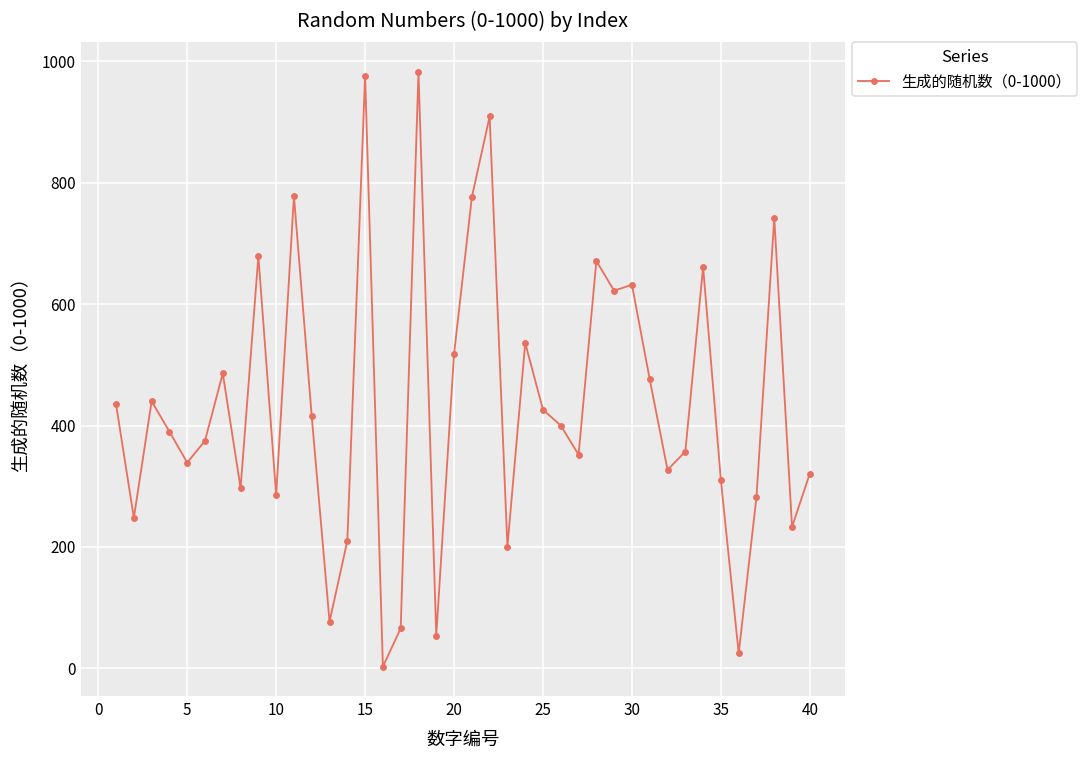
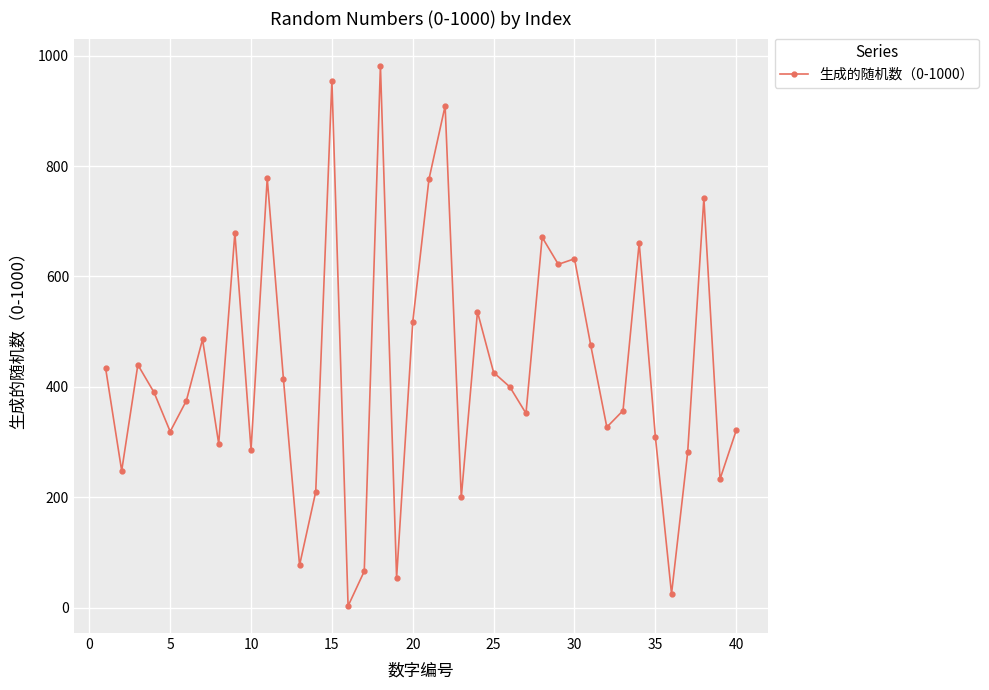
  {
-   "5": 340,
+   "5": 320,
    "10": 290,
-   "15": 980,
+   "15": 960,
    "20": 520,
    "25": 430,
    "30": 630,
    "35": 310,
    "40": 320
  }
